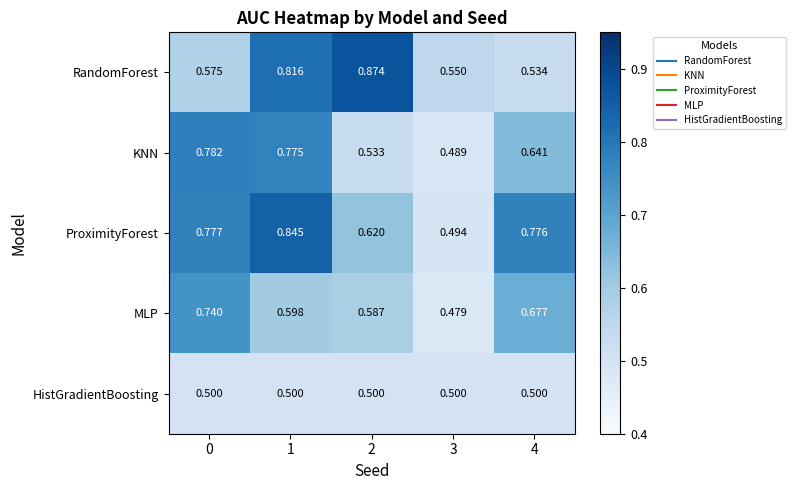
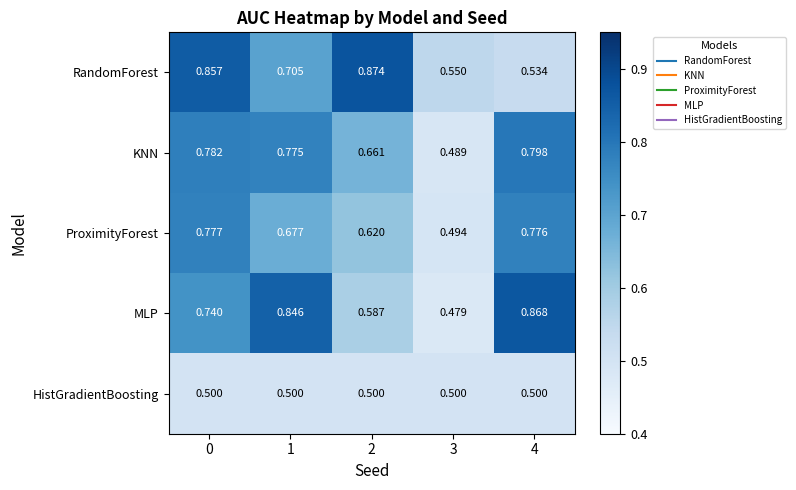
  {
    "RandomForest": {
-     "0": 0.575,
-     "1": 0.816,
+     "0": 0.857,
+     "1": 0.705,
      "2": 0.874,
      "3": 0.550,
      "4": 0.534
    },
    "KNN": {
      "0": 0.782,
      "1": 0.775,
-     "2": 0.533,
+     "2": 0.661,
      "3": 0.489,
-     "4": 0.641
+     "4": 0.798
    },
    "ProximityForest": {
      "0": 0.777,
-     "1": 0.845,
+     "1": 0.677,
      "2": 0.620,
      "3": 0.494,
      "4": 0.776
    },
    "MLP": {
      "0": 0.740,
-     "1": 0.598,
+     "1": 0.846,
      "2": 0.587,
      "3": 0.479,
-     "4": 0.677
+     "4": 0.868
    },
    "HistGradientBoosting": {
      "0": 0.500,
      "1": 0.500,
      "2": 0.500,
      "3": 0.500,
      "4": 0.500
    }
  }
